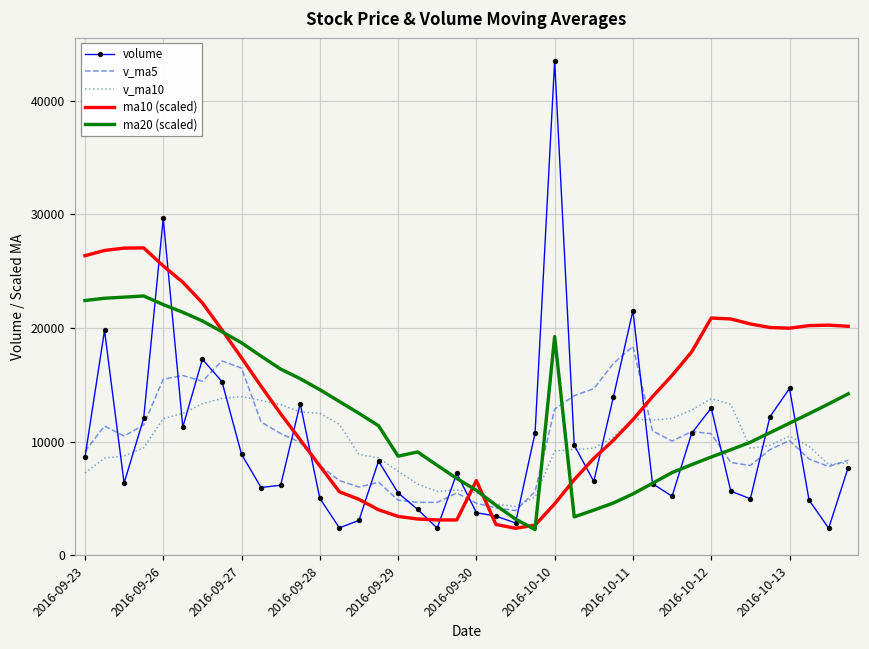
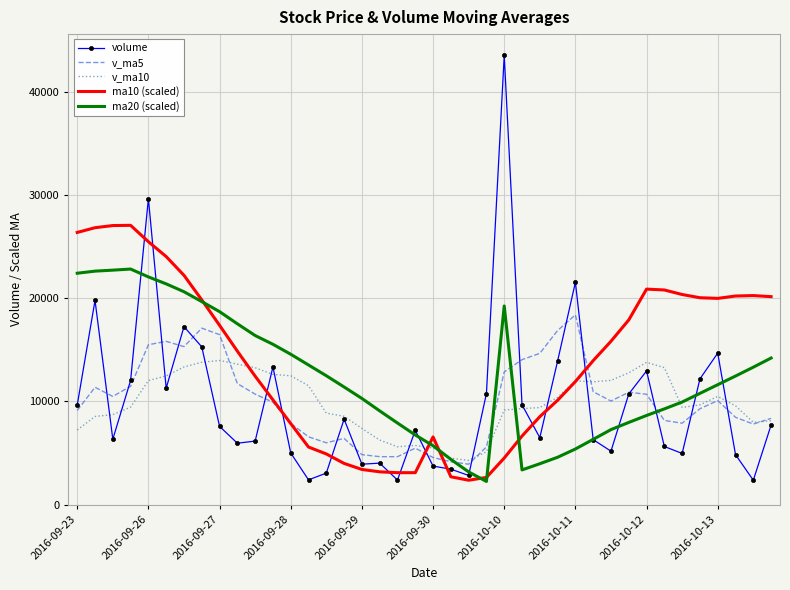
  {
    "volume": {
-     "2016-09-23": 8600,
+     "2016-09-23": 9700,
      "2016-09-26": 29600,
-     "2016-09-27": 8900,
+     "2016-09-27": 7600,
      "2016-09-28": 5000,
-     "2016-09-29": 5500,
+     "2016-09-29": 3900,
      "2016-09-30": 3700,
      "2016-10-10": 43500,
      "2016-10-11": 21500,
      "2016-10-12": 13000,
      "2016-10-13": 14700
    },
    "ma10 (scaled)": {
      "2016-09-23": 26400,
      "2016-09-26": 25500,
      "2016-09-27": 17400,
      "2016-09-29": 3400,
      "2016-09-30": 6600,
      "2016-10-10": 4500,
      "2016-10-12": 20900,
      "2016-10-13": 20000
    },
    "ma20 (scaled)": {
      "2016-09-23": 22400,
      "2016-09-26": 22100,
      "2016-09-27": 18700,
      "2016-09-28": 14600,
-     "2016-09-29": 8700,
+     "2016-09-29": 10300,
      "2016-10-10": 19200,
      "2016-10-11": 5400,
      "2016-10-12": 8600,
      "2016-10-13": 11600
    }
  }
